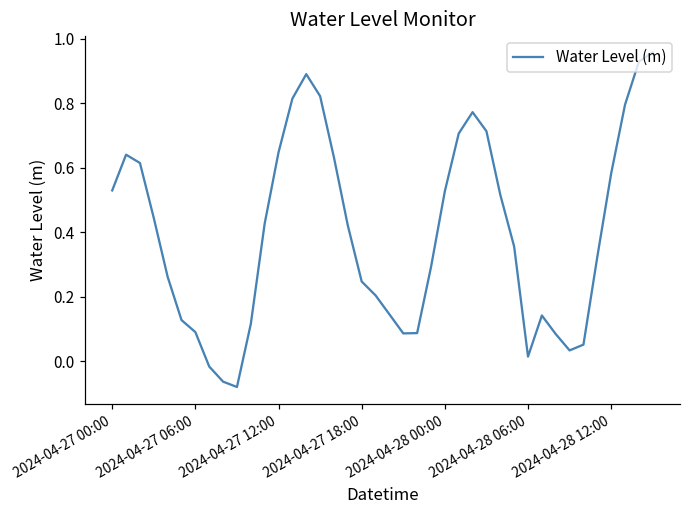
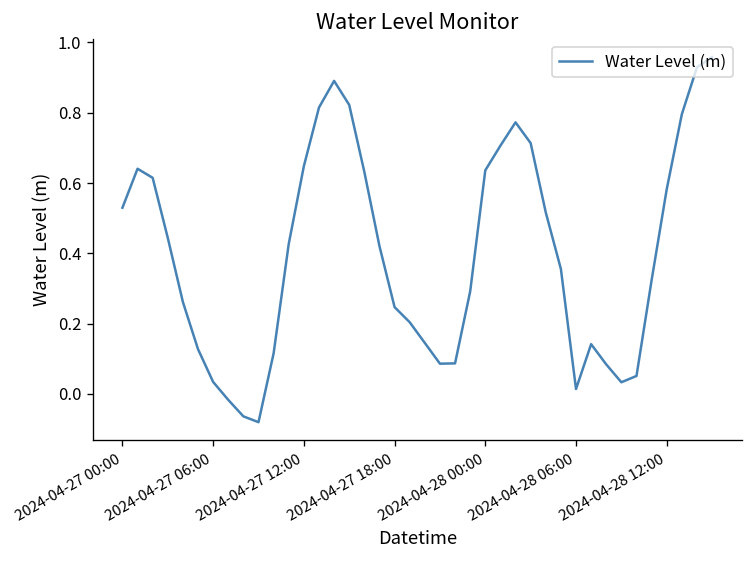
  {
    "2024-04-27 00:00": 0.53,
-   "2024-04-27 06:00": 0.09,
+   "2024-04-27 06:00": 0.03,
    "2024-04-27 12:00": 0.65,
    "2024-04-27 18:00": 0.25,
-   "2024-04-28 00:00": 0.53,
+   "2024-04-28 00:00": 0.64,
    "2024-04-28 06:00": 0.01,
    "2024-04-28 12:00": 0.58
  }
